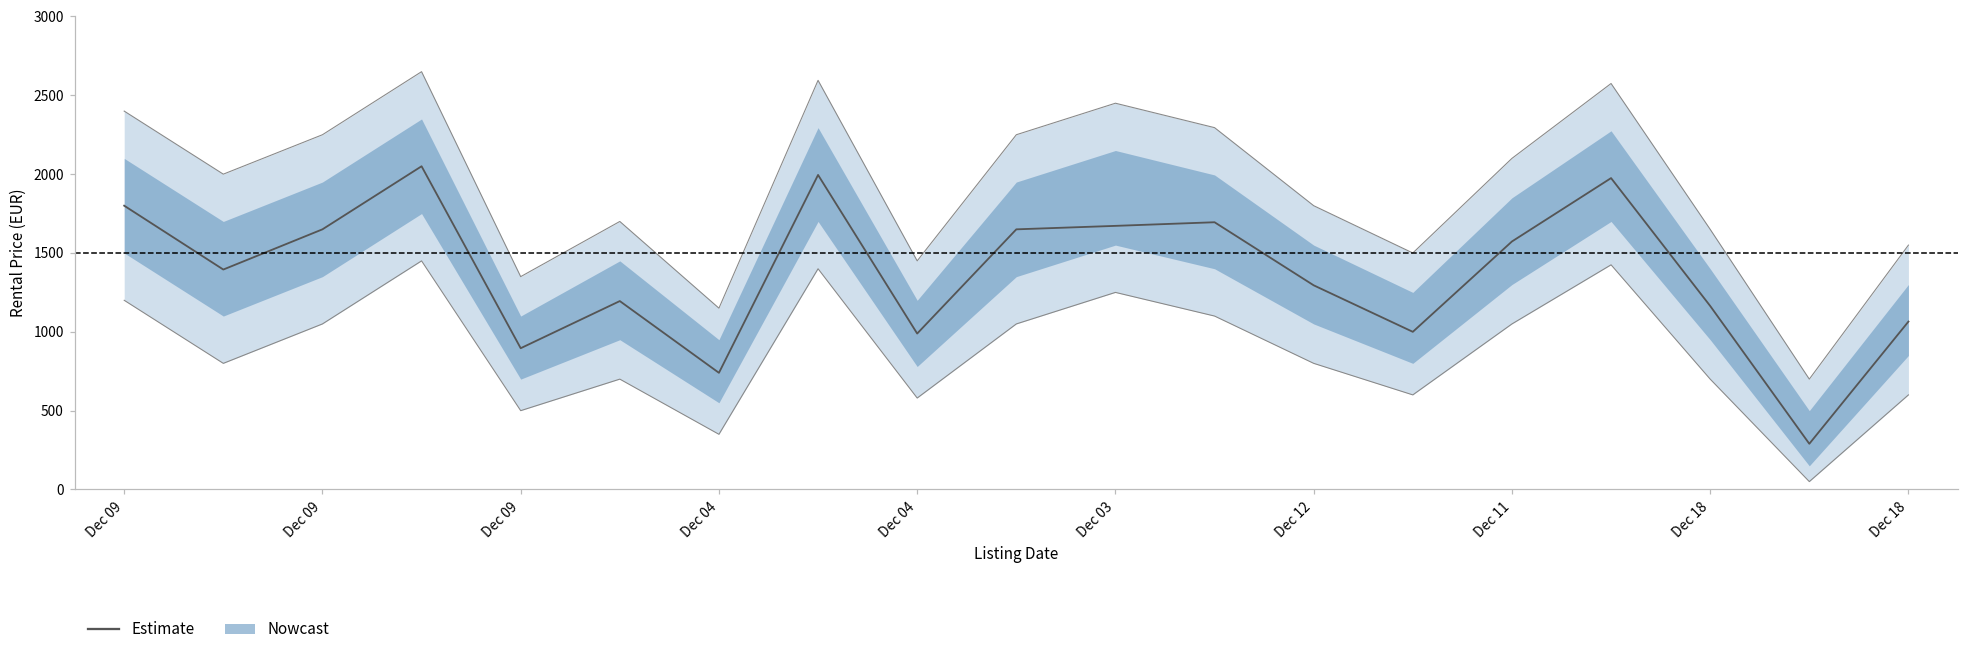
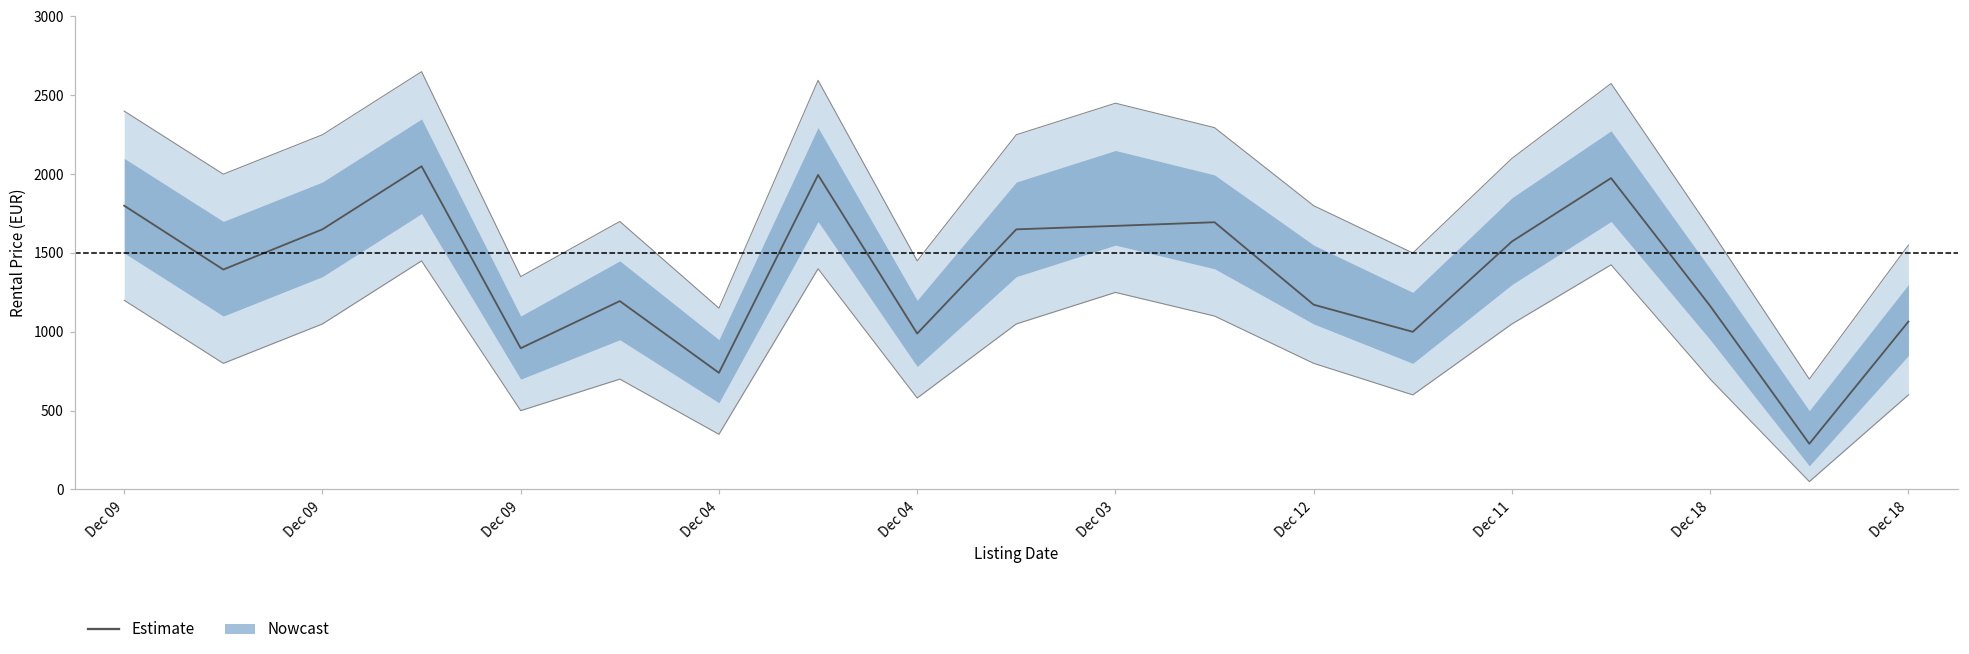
  {
    "Estimate": {
      "Dec 03": 1670,
-     "Dec 12": 1300,
+     "Dec 12": 1170,
      "Dec 11": 1570
    }
  }
